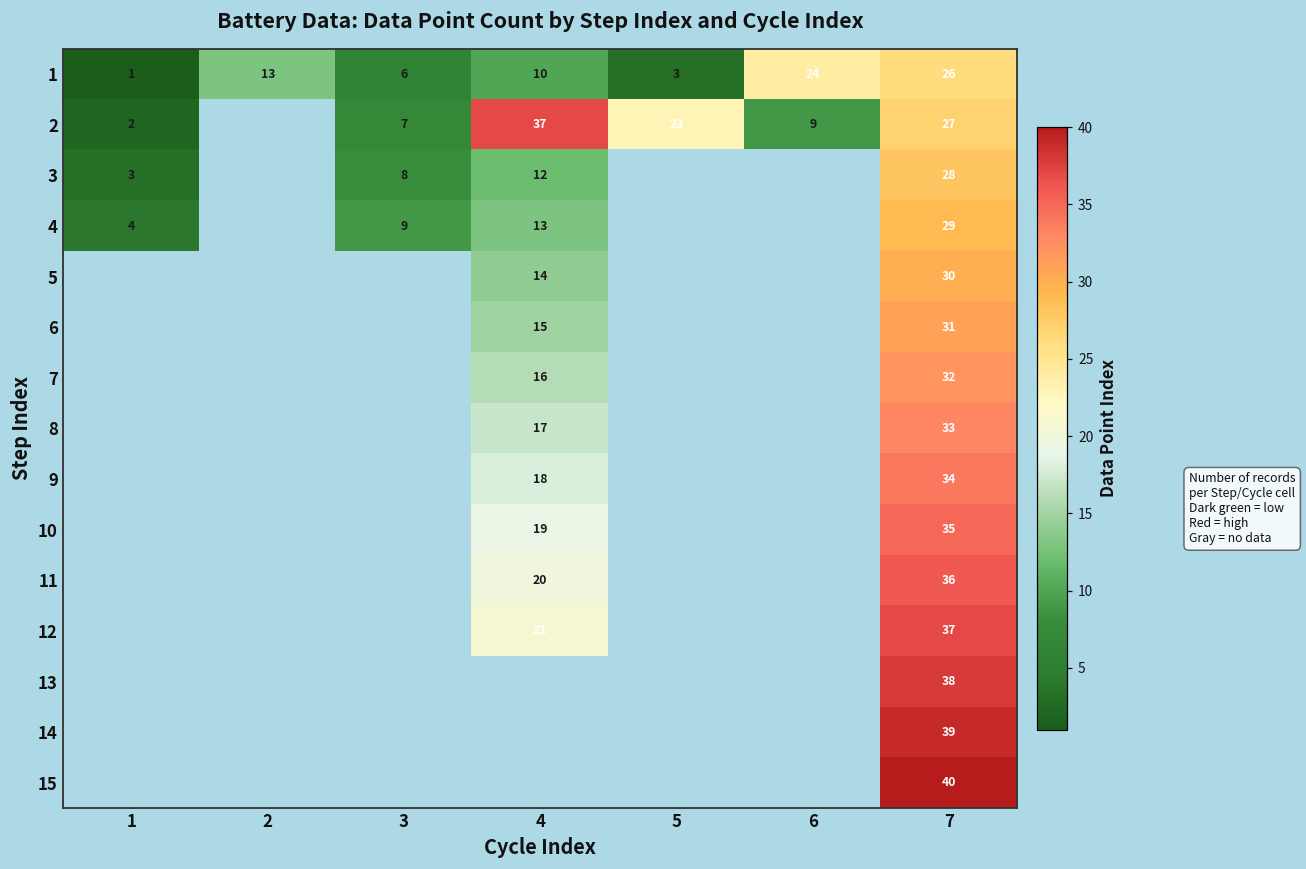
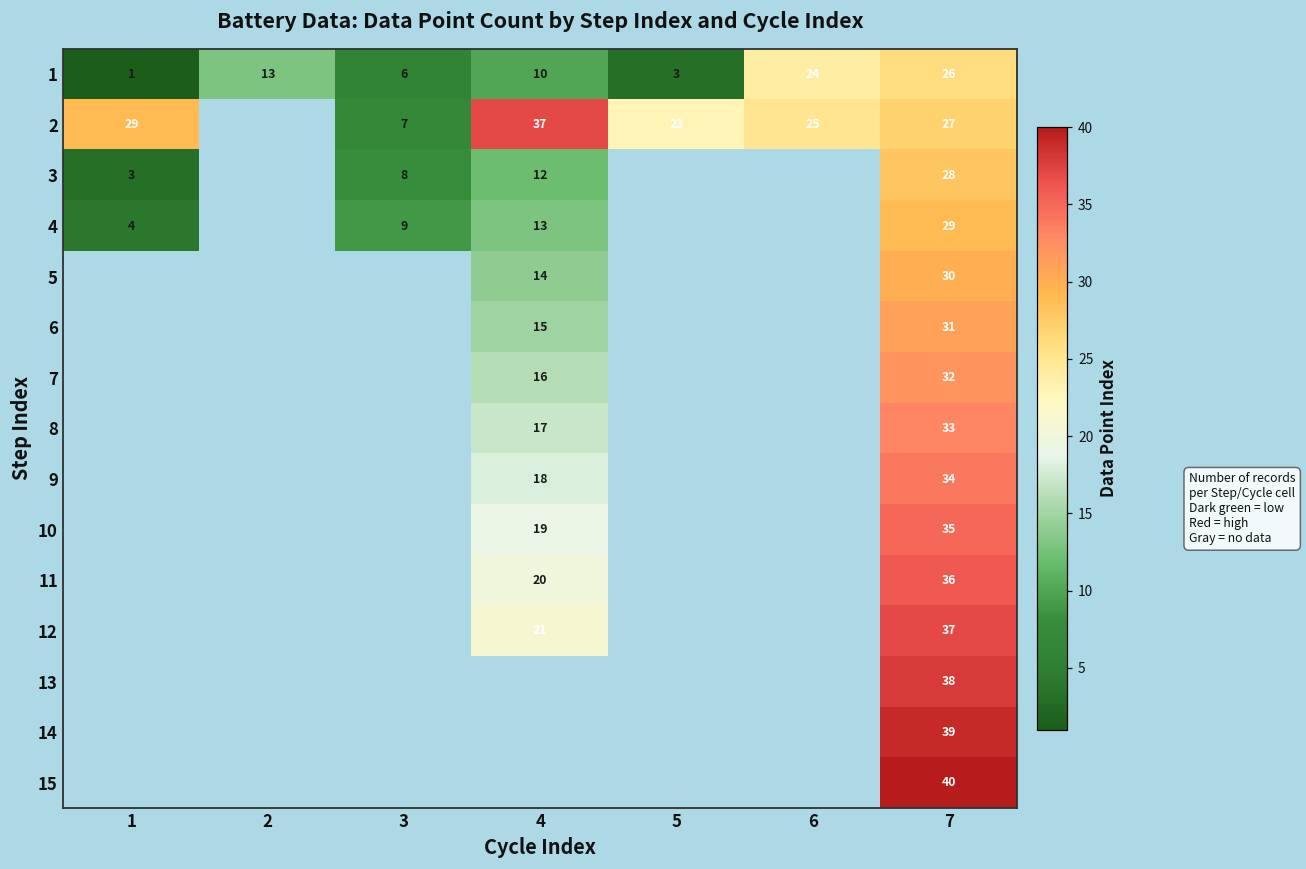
  {
    "1": {
      "1": 1,
      "2": 13,
      "3": 6,
      "4": 10,
      "5": 3,
      "6": 24,
      "7": 26
    },
    "2": {
-     "1": 2,
+     "1": 29,
      "3": 7,
      "4": 37,
      "5": 23,
-     "6": 9,
+     "6": 25,
      "7": 27
    },
    "3": {
      "1": 3,
      "3": 8,
      "4": 12,
      "7": 28
    },
    "4": {
      "1": 4,
      "3": 9,
      "4": 13,
      "7": 29
    },
    "5": {
      "4": 14,
      "7": 30
    },
    "6": {
      "4": 15,
      "7": 31
    },
    "7": {
      "4": 16,
      "7": 32
    },
    "8": {
      "4": 17,
      "7": 33
    },
    "9": {
      "4": 18,
      "7": 34
    },
    "10": {
      "4": 19,
      "7": 35
    },
    "11": {
      "4": 20,
      "7": 36
    },
    "12": {
      "7": 37
    },
    "13": {
      "7": 38
    },
    "14": {
      "7": 39
    },
    "15": {
      "7": 40
    }
  }
